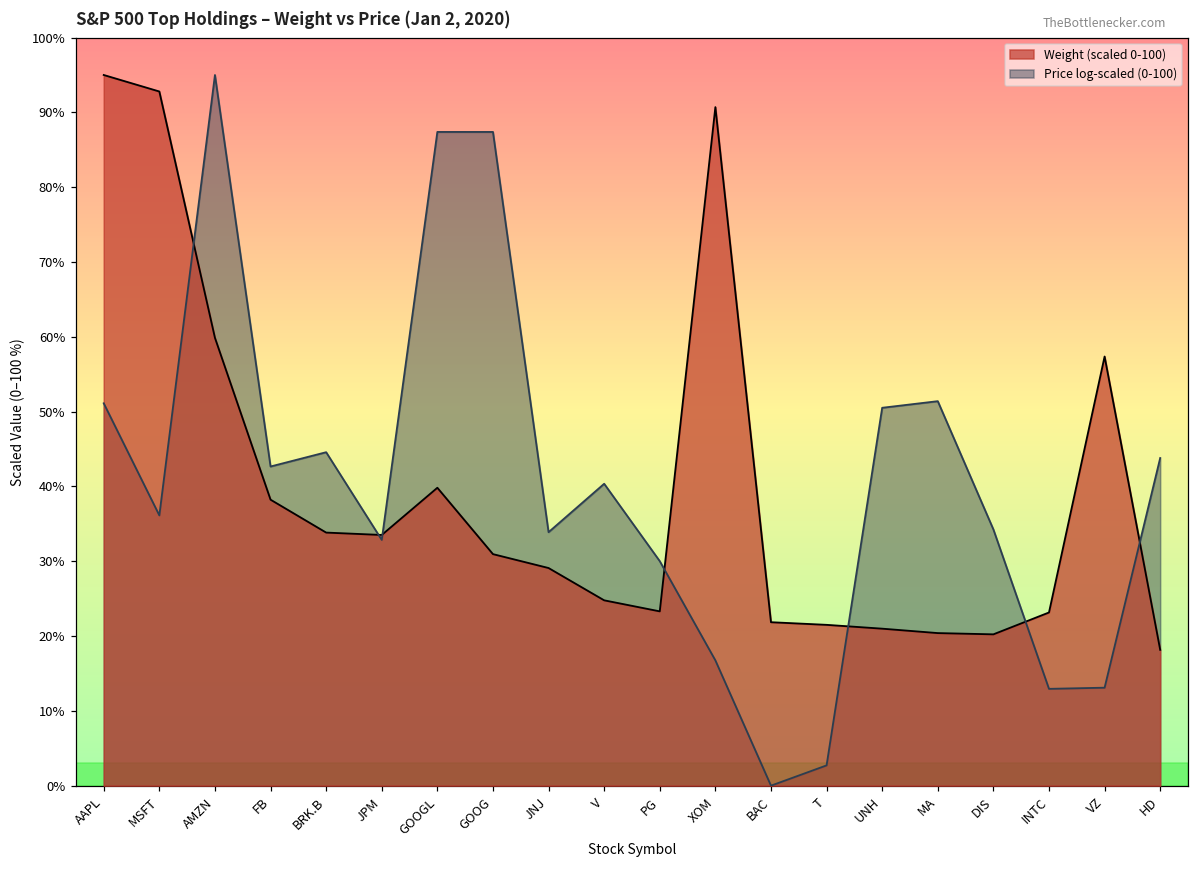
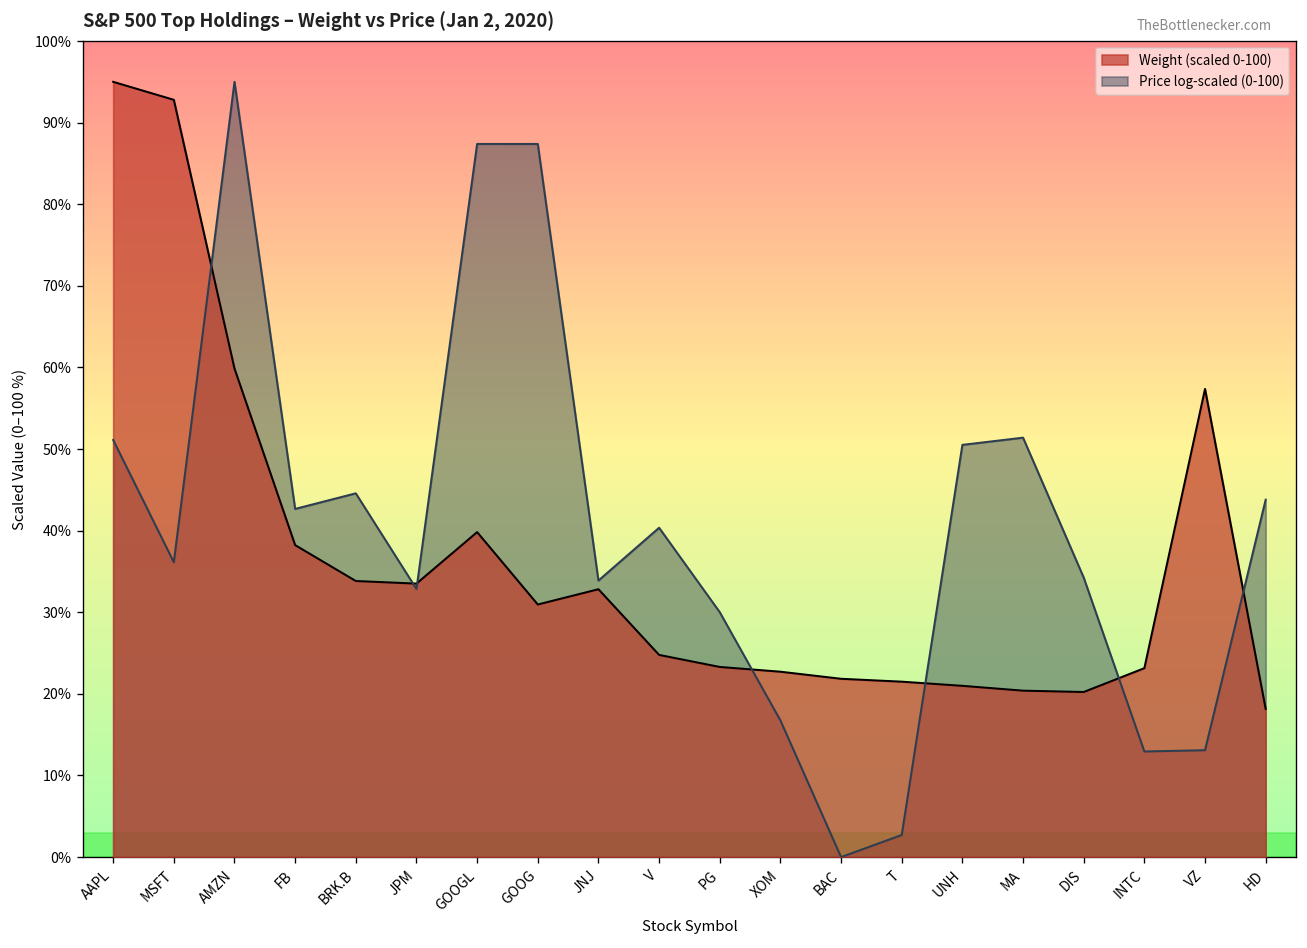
  {
    "Weight (scaled 0-100)": {
      "AAPL": "95%",
      "MSFT": "93%",
      "AMZN": "60%",
      "FB": "38%",
      "BRK.B": "34%",
      "JPM": "34%",
      "GOOGL": "40%",
      "GOOG": "31%",
-     "JNJ": "29%",
+     "JNJ": "33%",
      "V": "25%",
      "PG": "23%",
-     "XOM": "91%",
+     "XOM": "23%",
      "BAC": "22%",
      "T": "21%",
      "UNH": "21%",
      "MA": "20%",
      "DIS": "20%",
      "INTC": "23%",
      "VZ": "57%",
      "HD": "18%"
    },
    "Price log-scaled (0-100)": {
      "AAPL": "51%",
      "MSFT": "36%",
      "AMZN": "95%",
      "FB": "43%",
      "BRK.B": "45%",
      "JPM": "33%",
      "GOOGL": "87%",
      "GOOG": "87%",
      "JNJ": "34%",
      "V": "40%",
      "PG": "30%",
      "XOM": "17%",
      "UNH": "51%",
      "MA": "51%",
      "DIS": "34%",
      "INTC": "13%",
      "VZ": "13%",
      "HD": "44%"
    }
  }
